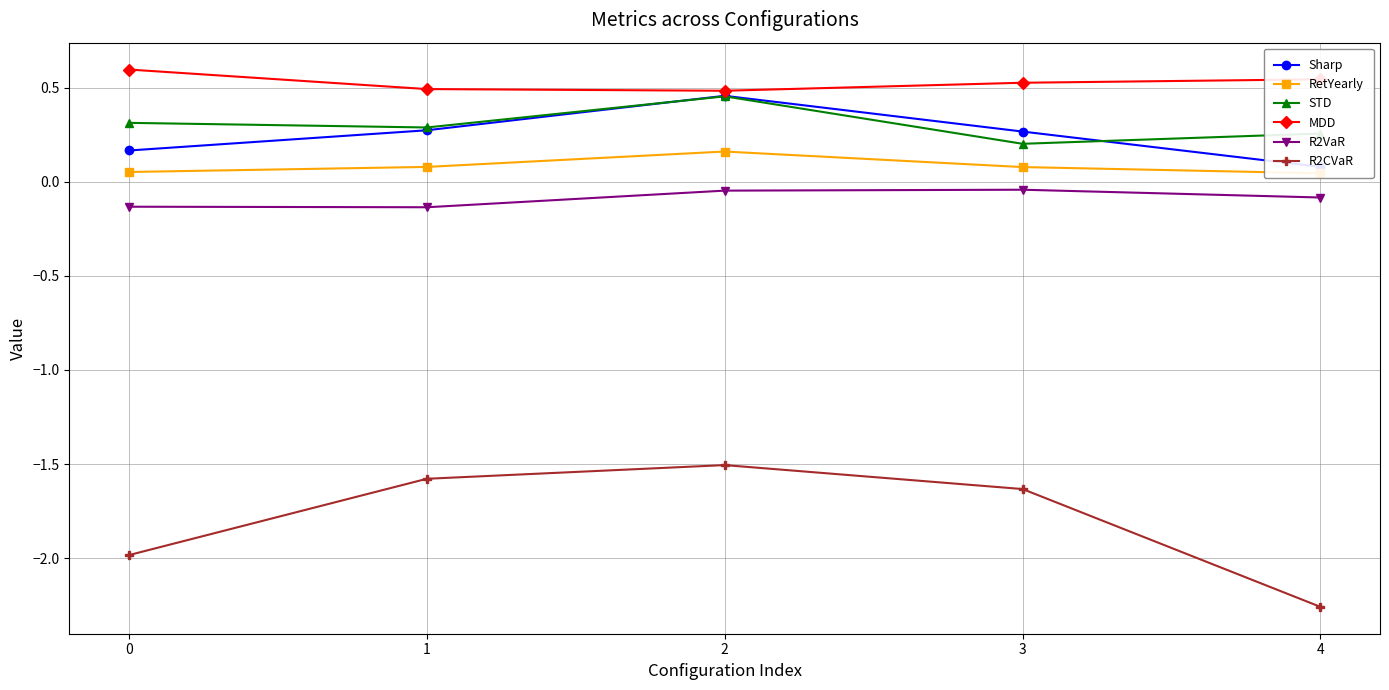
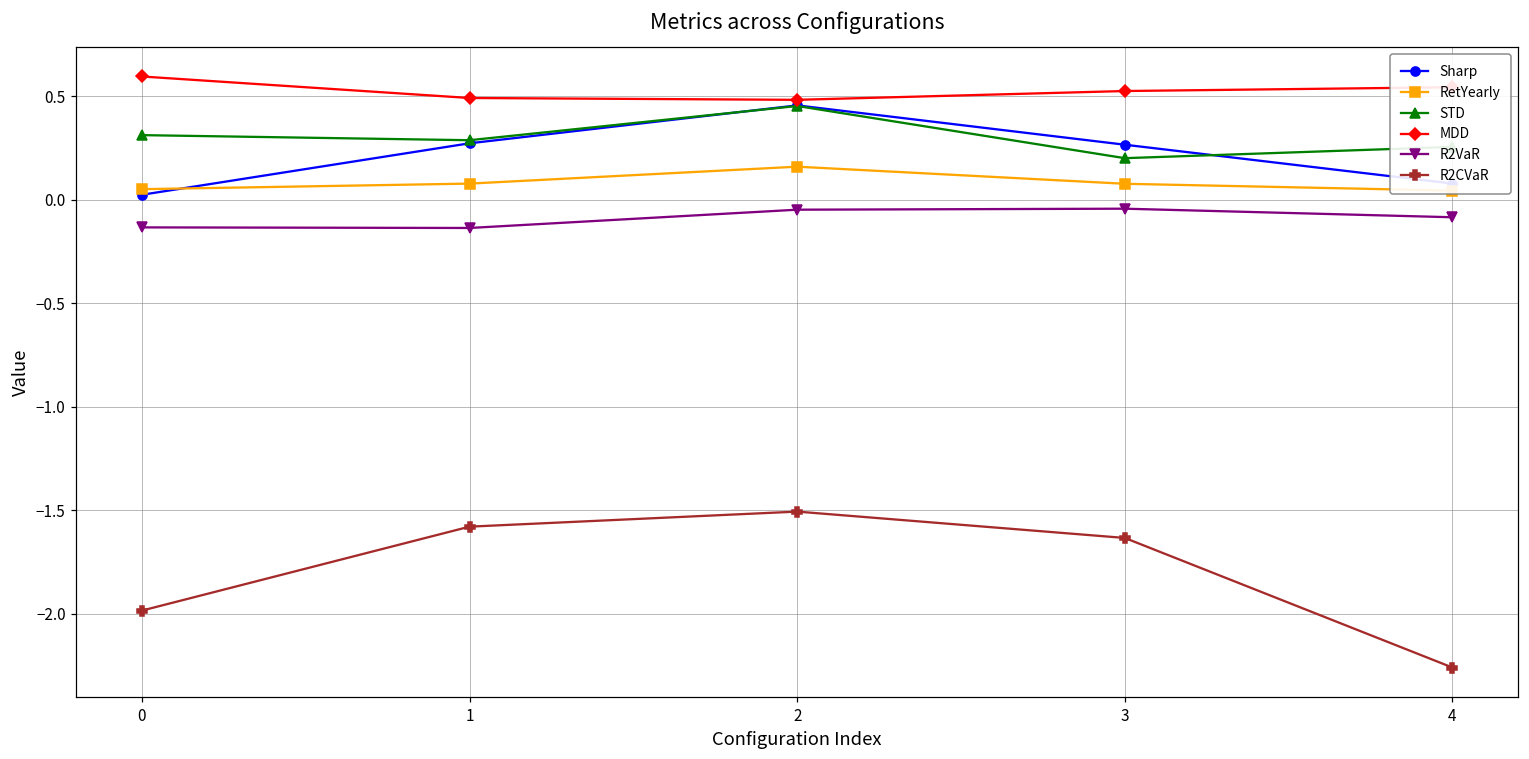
  {
    "Sharp": {
-     "0": 0.17,
+     "0": 0.03,
      "1": 0.27,
      "3": 0.27
    },
    "RetYearly": {
      "0": 0.05,
      "1": 0.08,
      "2": 0.16,
      "3": 0.08
    },
    "STD": {
      "0": 0.31,
      "1": 0.29,
      "3": 0.20
    },
    "MDD": {
      "0": 0.60,
      "1": 0.49,
      "2": 0.48,
      "3": 0.53
    },
    "R2VaR": {
      "0": -0.13,
      "1": -0.14,
      "2": -0.05,
      "3": -0.04,
      "4": -0.08
    },
    "R2CVaR": {
      "0": -1.98,
      "1": -1.58,
      "2": -1.51,
      "3": -1.63,
      "4": -2.26
    }
  }
